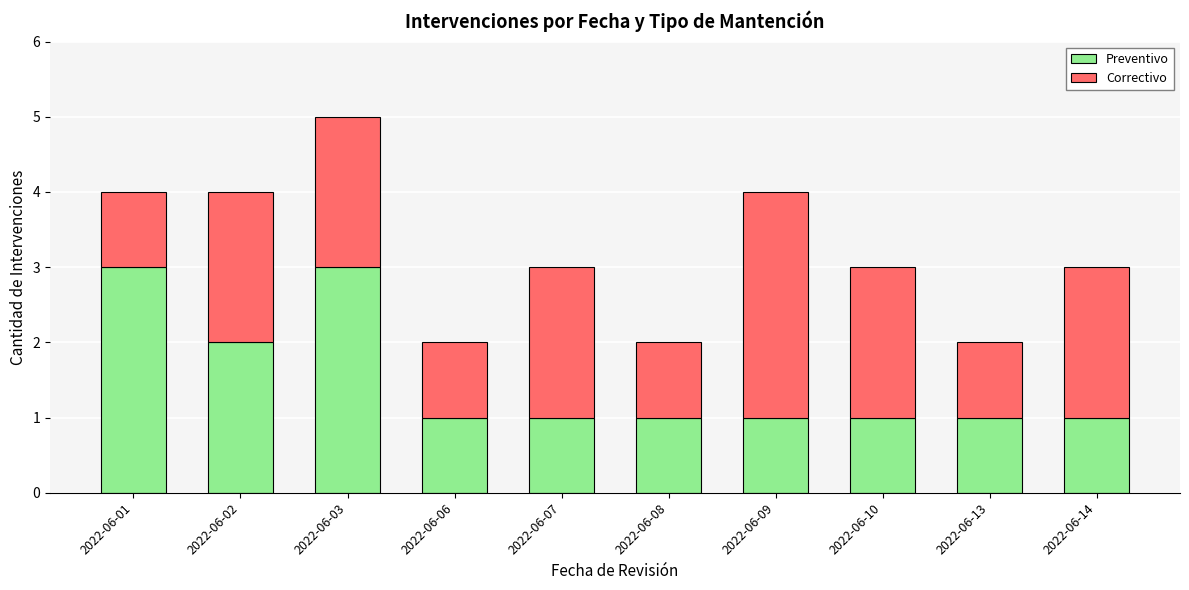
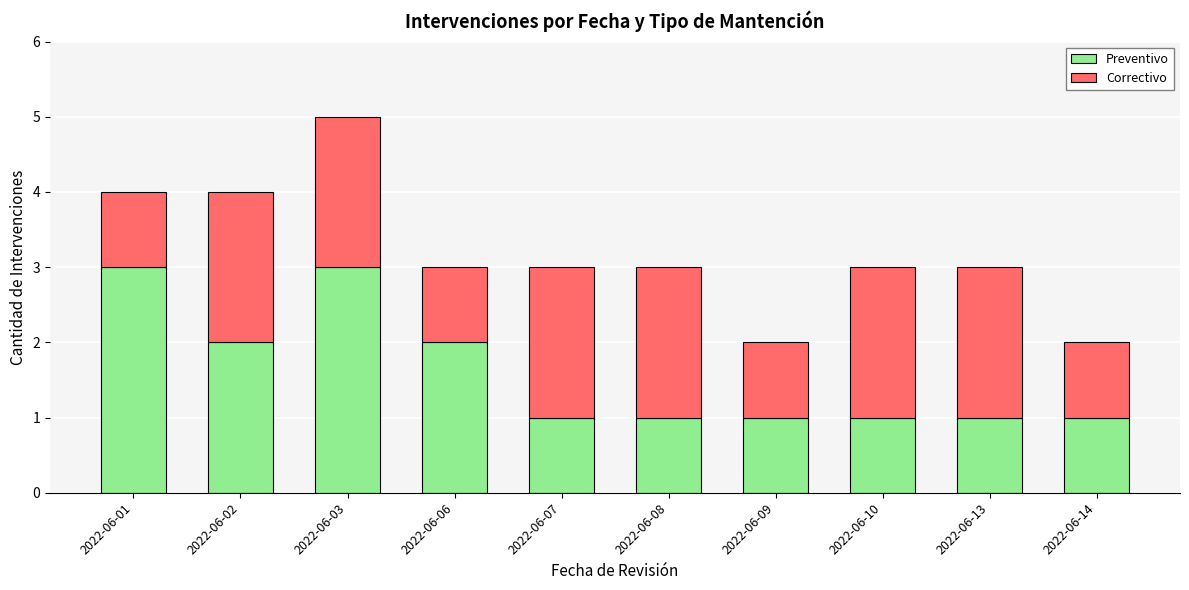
  {
    "Preventivo": {
      "2022-06-01": 3,
      "2022-06-02": 2,
      "2022-06-03": 3,
-     "2022-06-06": 1,
+     "2022-06-06": 2,
      "2022-06-07": 1,
      "2022-06-08": 1,
      "2022-06-09": 1,
      "2022-06-10": 1,
      "2022-06-13": 1,
      "2022-06-14": 1
    },
    "Correctivo": {
      "2022-06-01": 1,
      "2022-06-02": 2,
      "2022-06-03": 2,
      "2022-06-06": 1,
      "2022-06-07": 2,
-     "2022-06-08": 1,
-     "2022-06-09": 3,
+     "2022-06-08": 2,
+     "2022-06-09": 1,
      "2022-06-10": 2,
-     "2022-06-13": 1,
-     "2022-06-14": 2
+     "2022-06-13": 2,
+     "2022-06-14": 1
    }
  }
